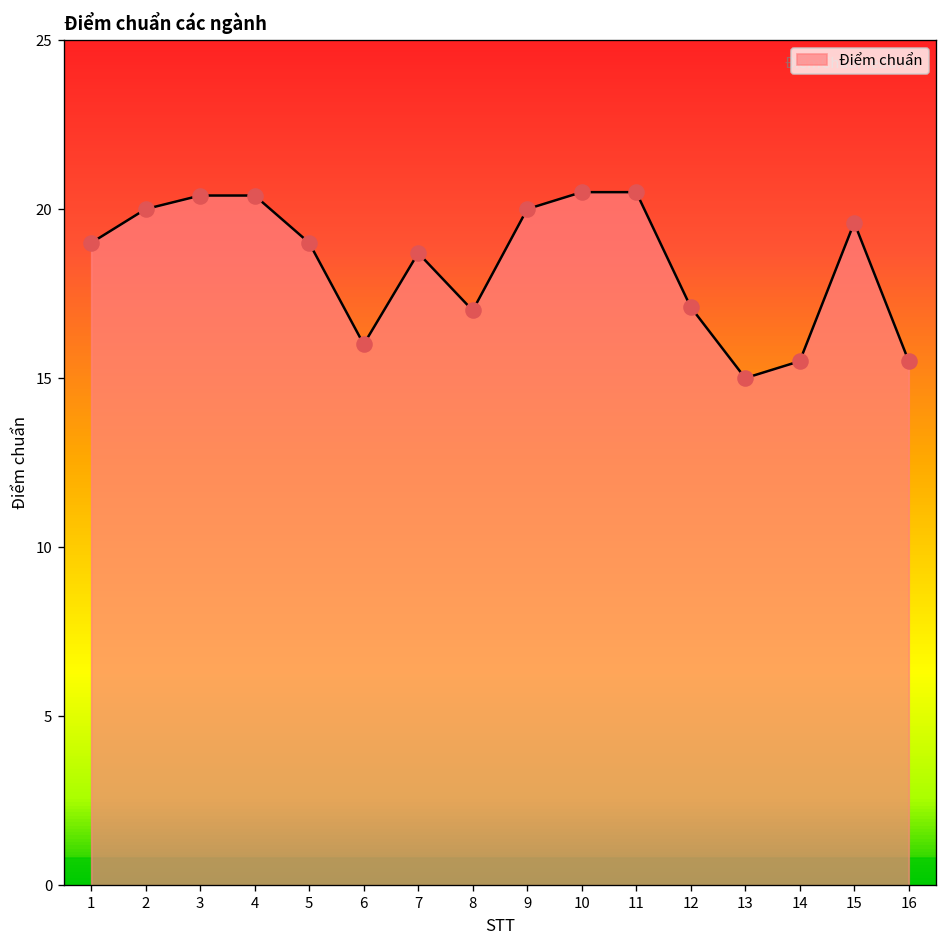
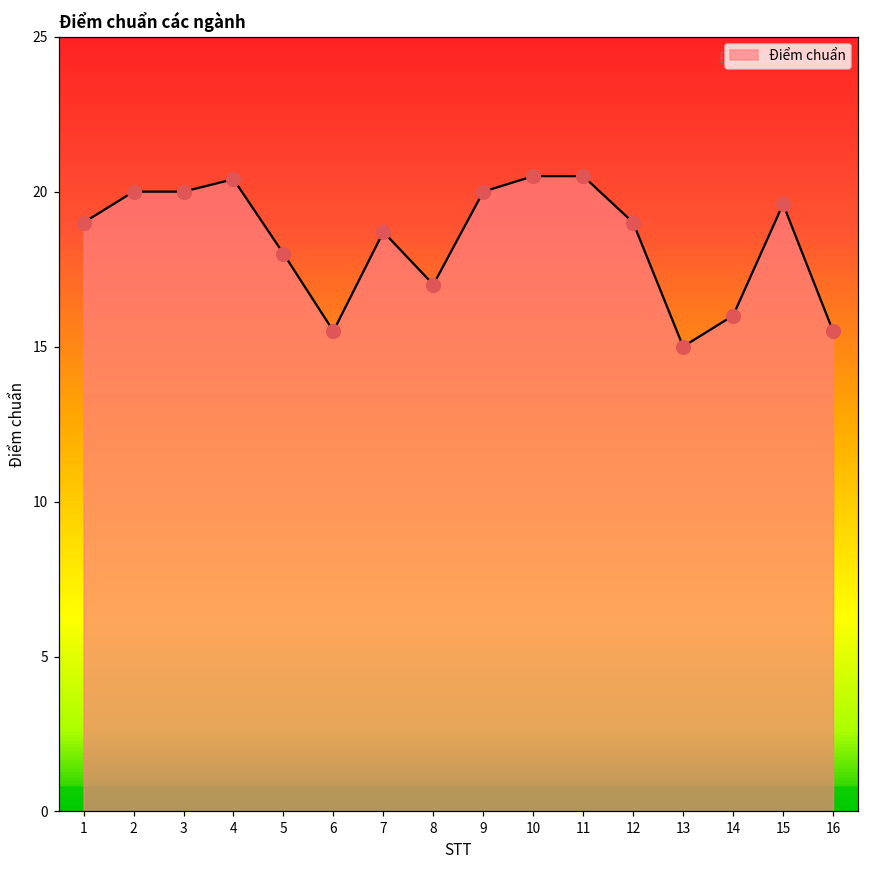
  {
    "1": 19.0,
    "2": 20.0,
-   "3": 20.4,
+   "3": 20.0,
    "4": 20.4,
-   "5": 19,
-   "6": 16.0,
+   "5": 18,
+   "6": 15.5,
    "7": 18.7,
    "8": 17.0,
    "9": 20.0,
    "10": 20.5,
    "11": 20.5,
-   "12": 17.1,
+   "12": 19.0,
    "13": 15.0,
-   "14": 15.5,
+   "14": 16.0,
    "15": 19.6,
    "16": 15.5
  }
